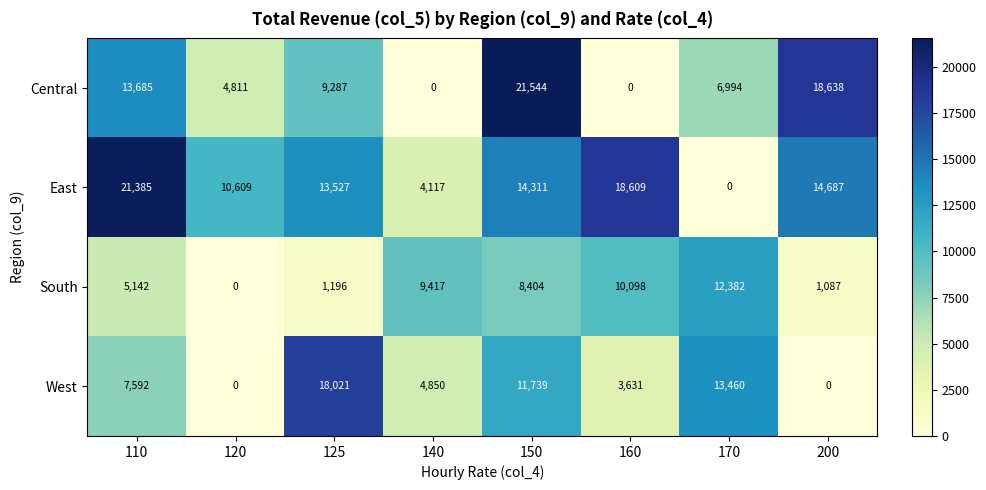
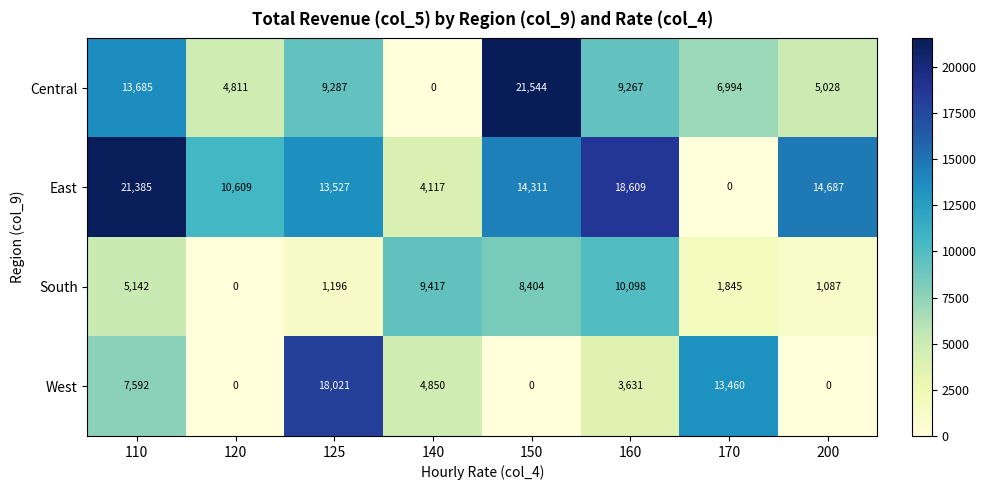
  {
    "Central": {
      "110": "13,685",
      "120": "4,811",
      "125": "9,287",
      "140": "0",
      "150": "21,544",
-     "160": "0",
+     "160": "9,267",
      "170": "6,994",
-     "200": "18,638"
+     "200": "5,028"
    },
    "East": {
      "110": "21,385",
      "120": "10,609",
      "125": "13,527",
      "140": "4,117",
      "150": "14,311",
      "160": "18,609",
      "170": "0",
      "200": "14,687"
    },
    "South": {
      "110": "5,142",
      "120": "0",
      "125": "1,196",
      "140": "9,417",
      "150": "8,404",
      "160": "10,098",
-     "170": "12,382",
+     "170": "1,845",
      "200": "1,087"
    },
    "West": {
      "110": "7,592",
      "120": "0",
      "125": "18,021",
      "140": "4,850",
-     "150": "11,739",
+     "150": "0",
      "160": "3,631",
      "170": "13,460",
      "200": "0"
    }
  }
